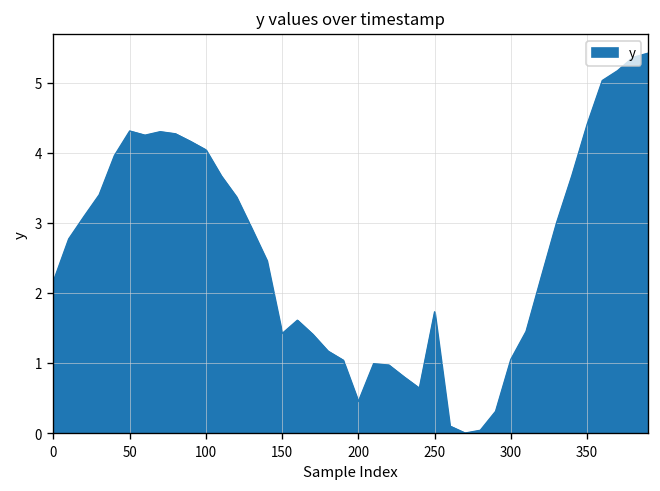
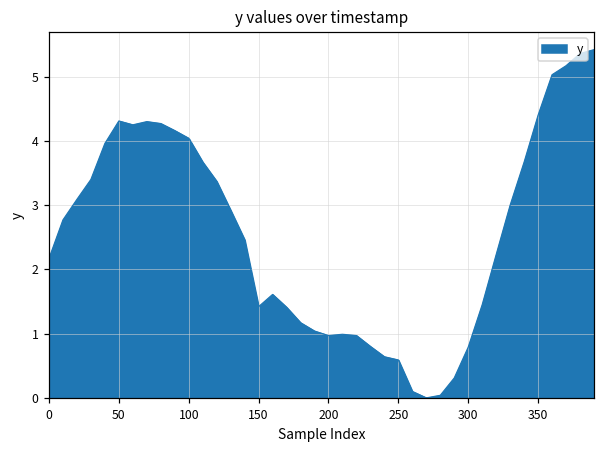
  {
    "0": 2.2,
    "50": 4.3,
    "100": 4.0,
    "150": 1.4,
-   "200": 0.5,
-   "250": 1.7,
-   "300": 1.1,
+   "200": 1.0,
+   "250": 0.6,
+   "300": 0.8,
    "350": 4.4
  }
